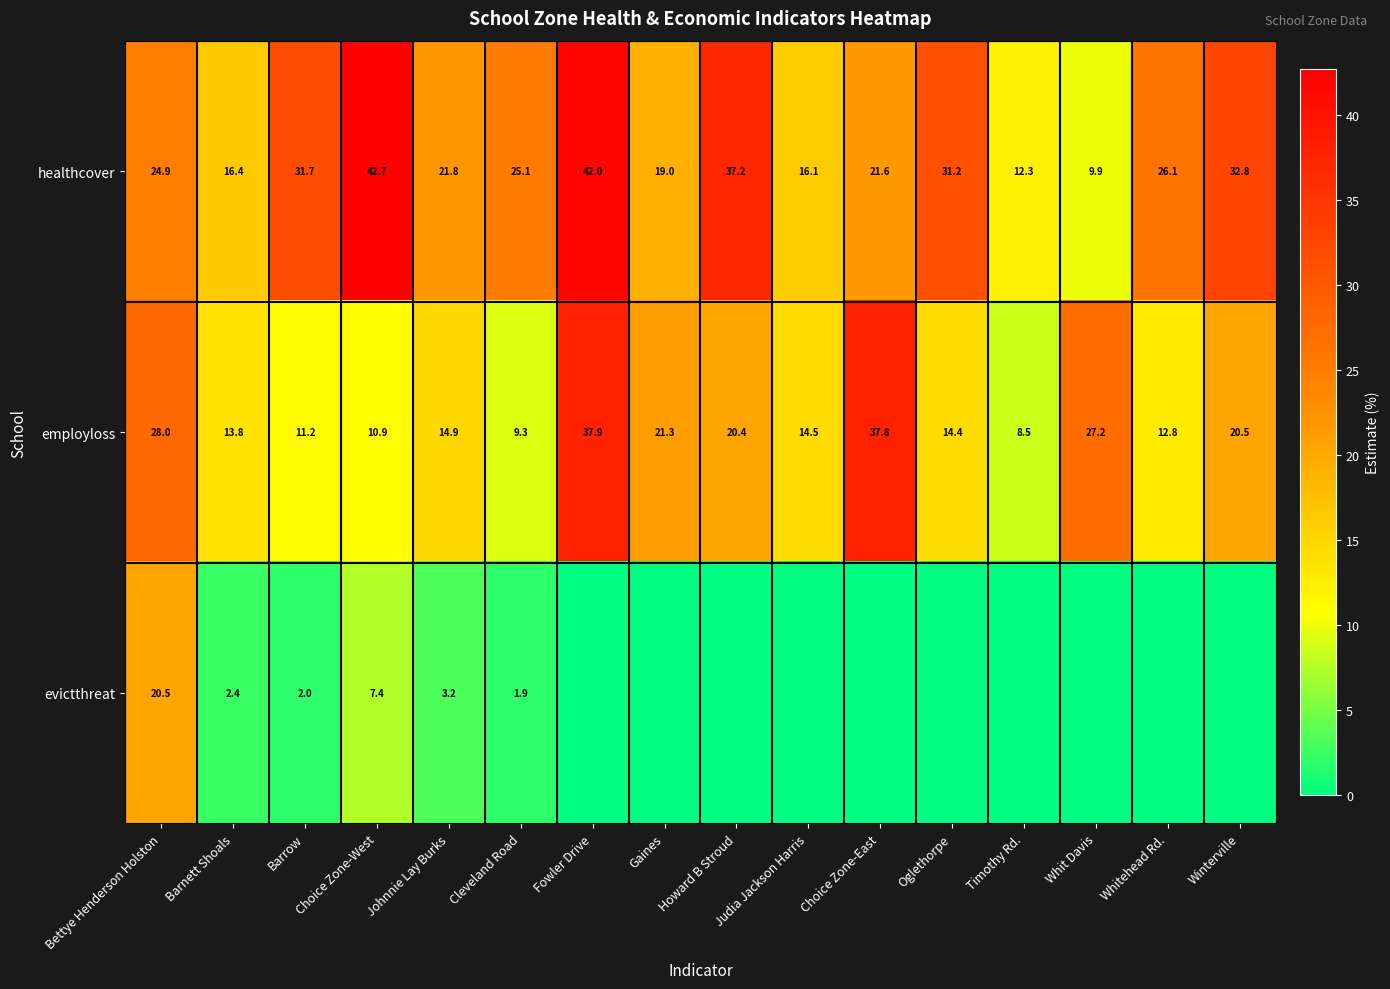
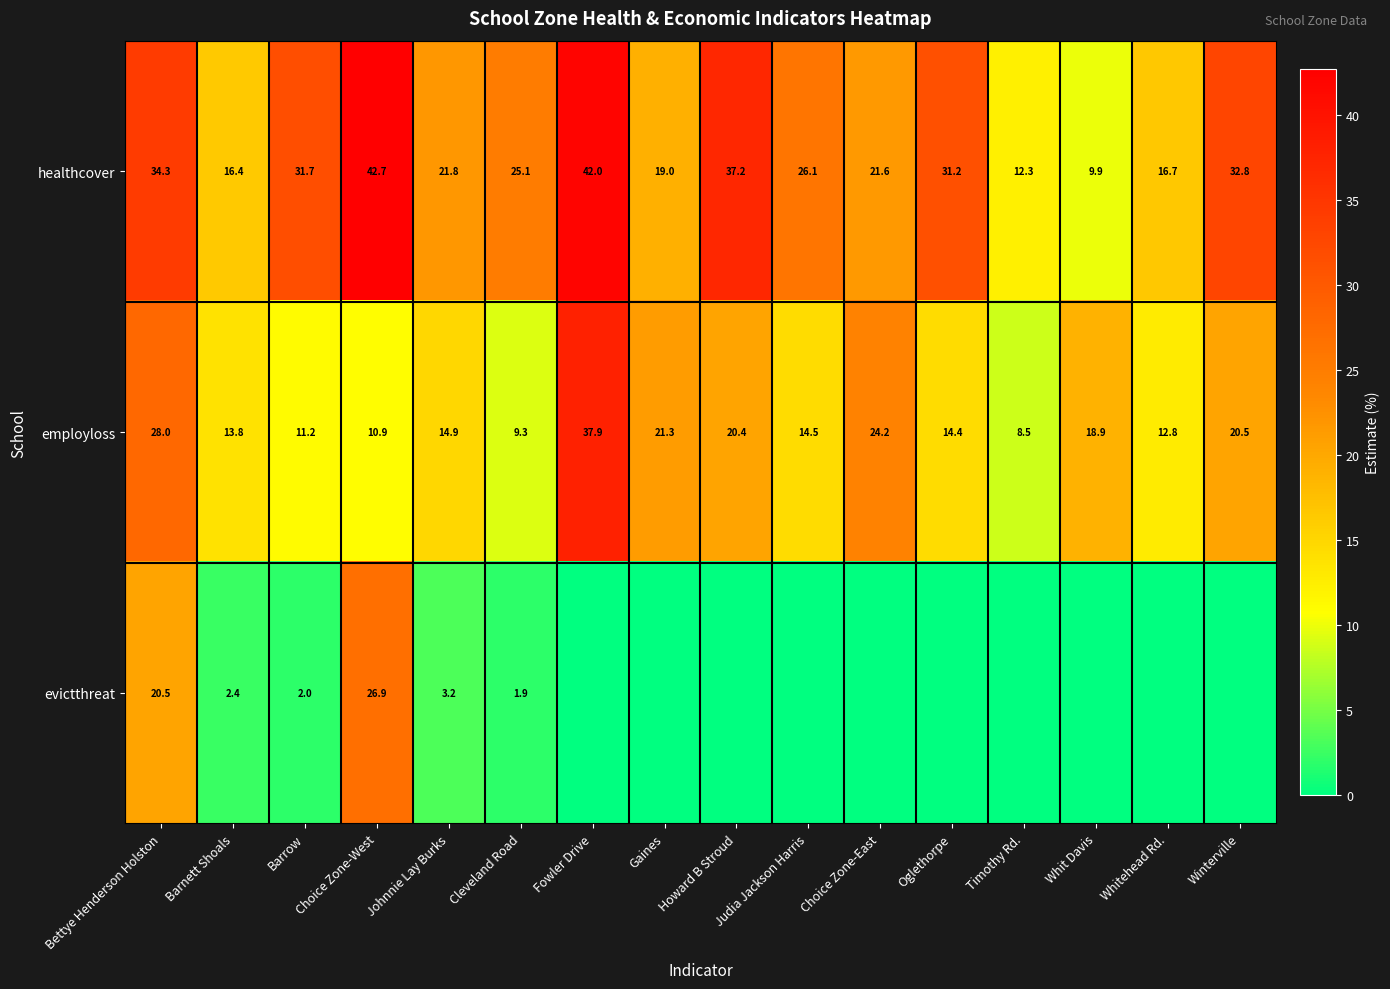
  {
    "healthcover": {
-     "Bettye Henderson Holston": 24.9,
+     "Bettye Henderson Holston": 34.3,
      "Barnett Shoals": 16.4,
      "Barrow": 31.7,
      "Choice Zone-West": 42.7,
      "Johnnie Lay Burks": 21.8,
      "Cleveland Road": 25.1,
      "Fowler Drive": 42.0,
      "Gaines": 19.0,
      "Howard B Stroud": 37.2,
-     "Judia Jackson Harris": 16.1,
+     "Judia Jackson Harris": 26.1,
      "Choice Zone-East": 21.6,
      "Oglethorpe": 31.2,
      "Timothy Rd.": 12.3,
      "Whit Davis": 9.9,
-     "Whitehead Rd.": 26.1,
+     "Whitehead Rd.": 16.7,
      "Winterville": 32.8
    },
    "employloss": {
      "Bettye Henderson Holston": 28.0,
      "Barnett Shoals": 13.8,
      "Barrow": 11.2,
      "Choice Zone-West": 10.9,
      "Johnnie Lay Burks": 14.9,
      "Cleveland Road": 9.3,
      "Fowler Drive": 37.9,
      "Gaines": 21.3,
      "Howard B Stroud": 20.4,
      "Judia Jackson Harris": 14.5,
-     "Choice Zone-East": 37.8,
+     "Choice Zone-East": 24.2,
      "Oglethorpe": 14.4,
      "Timothy Rd.": 8.5,
-     "Whit Davis": 27.2,
+     "Whit Davis": 18.9,
      "Whitehead Rd.": 12.8,
      "Winterville": 20.5
    },
    "evictthreat": {
      "Bettye Henderson Holston": 20.5,
      "Barnett Shoals": 2.4,
      "Barrow": 2.0,
-     "Choice Zone-West": 7.4,
+     "Choice Zone-West": 26.9,
      "Johnnie Lay Burks": 3.2,
      "Cleveland Road": 1.9
    }
  }
